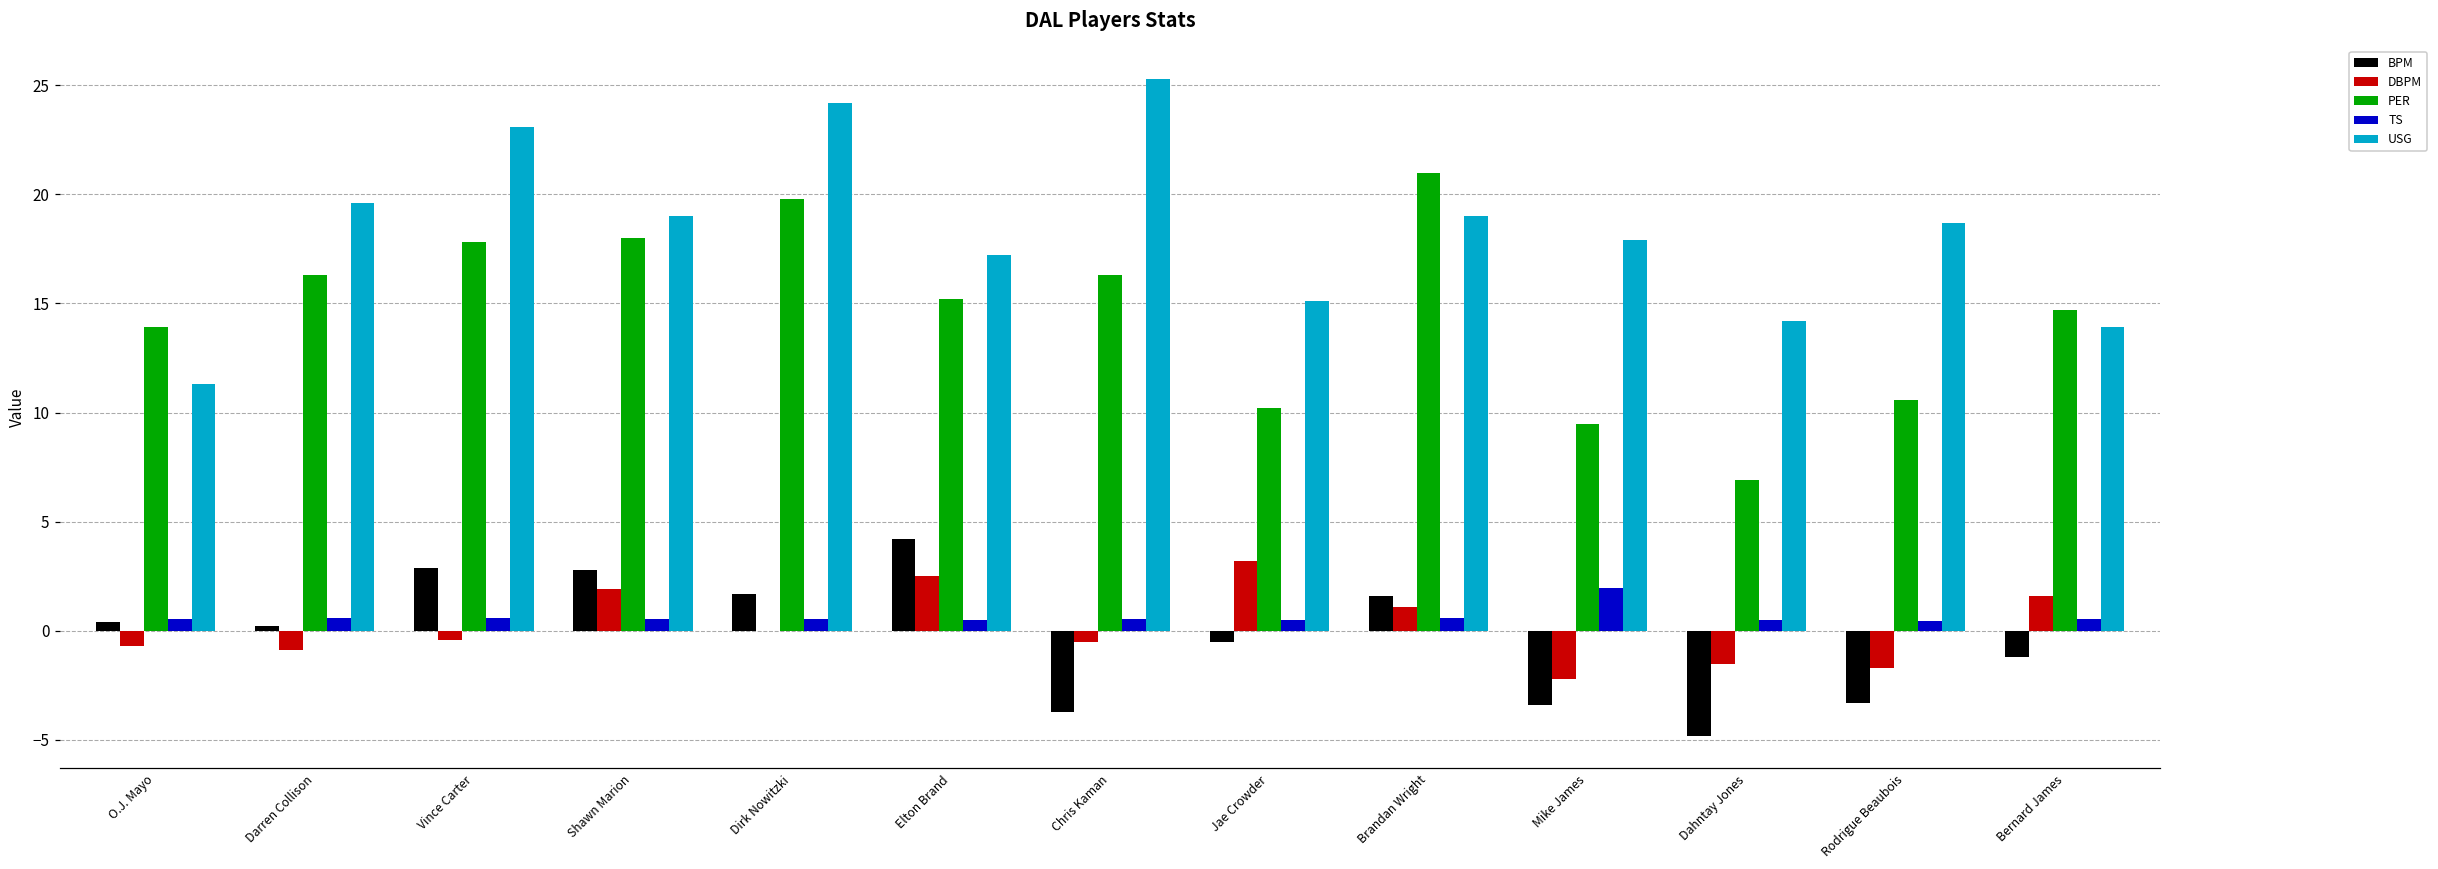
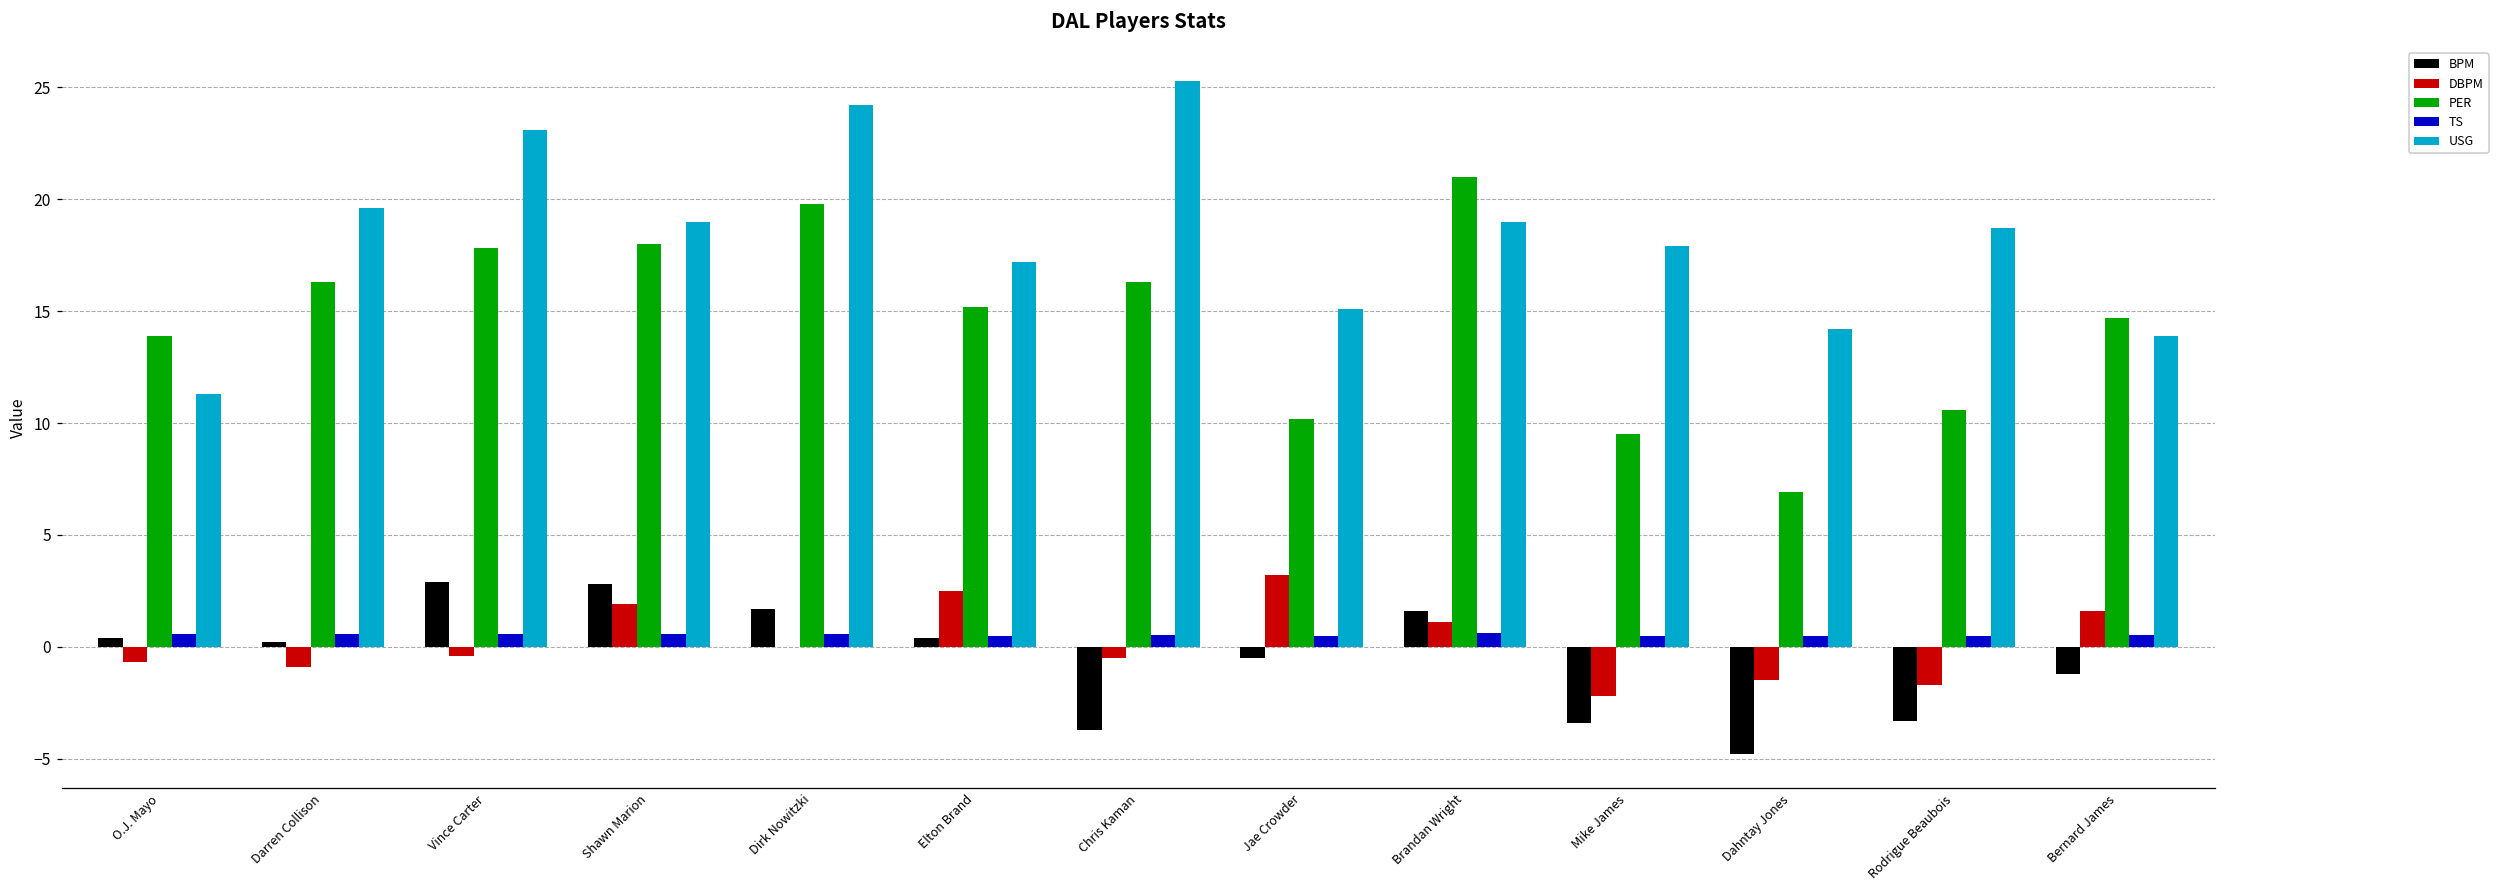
  {
    "BPM": {
      "O.J. Mayo": 0.4,
      "Darren Collison": 0.2,
      "Vince Carter": 2.9,
      "Shawn Marion": 2.8,
      "Dirk Nowitzki": 1.7,
-     "Elton Brand": 4.2,
+     "Elton Brand": 0.4,
      "Chris Kaman": -3.7,
      "Jae Crowder": -0.5,
      "Brandan Wright": 1.6,
      "Mike James": -3.4,
      "Dahntay Jones": -4.8,
      "Rodrigue Beaubois": -3.3,
      "Bernard James": -1.2
    },
    "DBPM": {
      "O.J. Mayo": -0.7,
      "Darren Collison": -0.9,
      "Vince Carter": -0.4,
      "Shawn Marion": 1.9,
      "Dirk Nowitzki": 0.0,
      "Elton Brand": 2.5,
      "Chris Kaman": -0.5,
      "Jae Crowder": 3.2,
      "Brandan Wright": 1.1,
      "Mike James": -2.2,
      "Dahntay Jones": -1.5,
      "Rodrigue Beaubois": -1.7,
      "Bernard James": 1.6
    },
    "PER": {
      "O.J. Mayo": 13.9,
      "Darren Collison": 16.3,
      "Vince Carter": 17.8,
      "Shawn Marion": 18.0,
      "Dirk Nowitzki": 19.8,
      "Elton Brand": 15.2,
      "Chris Kaman": 16.3,
      "Jae Crowder": 10.2,
      "Brandan Wright": 21.0,
      "Mike James": 9.5,
      "Dahntay Jones": 6.9,
      "Rodrigue Beaubois": 10.6,
      "Bernard James": 14.7
    },
    "TS": {
      "O.J. Mayo": 0.6,
      "Darren Collison": 0.6,
      "Vince Carter": 0.6,
      "Shawn Marion": 0.6,
      "Dirk Nowitzki": 0.6,
      "Elton Brand": 0.5,
      "Chris Kaman": 0.5,
      "Jae Crowder": 0.5,
      "Brandan Wright": 0.6,
-     "Mike James": 2.0,
+     "Mike James": 0.5,
      "Dahntay Jones": 0.5,
      "Rodrigue Beaubois": 0.5,
      "Bernard James": 0.5
    },
    "USG": {
      "O.J. Mayo": 11.3,
      "Darren Collison": 19.6,
      "Vince Carter": 23.1,
      "Shawn Marion": 19.0,
      "Dirk Nowitzki": 24.2,
      "Elton Brand": 17.2,
      "Chris Kaman": 25.3,
      "Jae Crowder": 15.1,
      "Brandan Wright": 19.0,
      "Mike James": 17.9,
      "Dahntay Jones": 14.2,
      "Rodrigue Beaubois": 18.7,
      "Bernard James": 13.9
    }
  }
